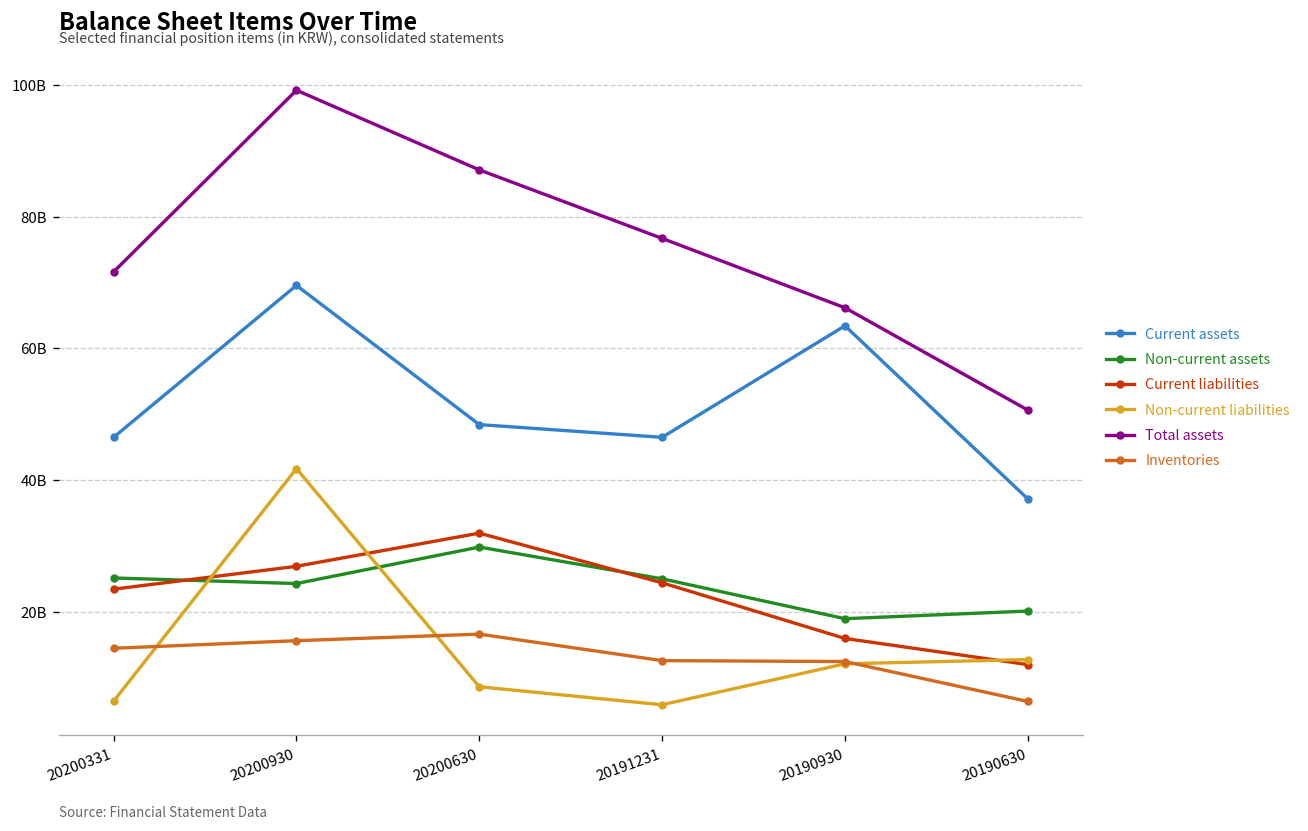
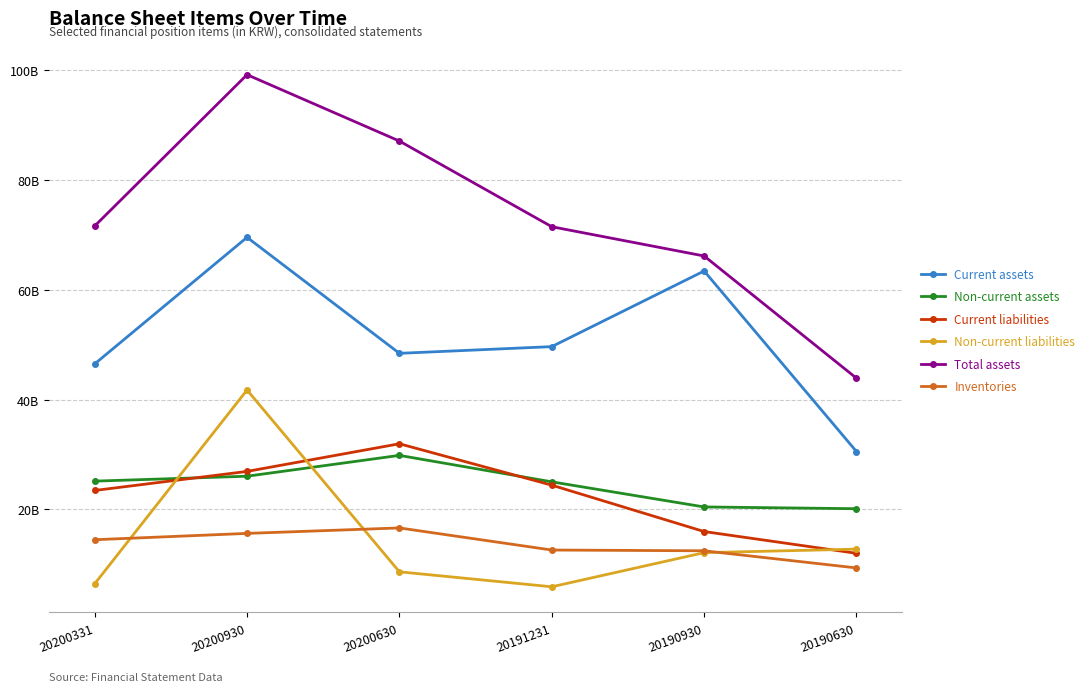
  {
    "Current assets": {
      "20200331": 47000000000,
      "20200930": 70000000000,
      "20200630": 48000000000,
-     "20191231": 47000000000,
+     "20191231": 50000000000,
      "20190930": 63000000000,
-     "20190630": 37000000000
+     "20190630": 31000000000
    },
    "Non-current assets": {
      "20200331": 25000000000,
-     "20200930": 24000000000,
+     "20200930": 26000000000,
      "20200630": 30000000000,
      "20191231": 25000000000,
-     "20190930": 19000000000,
+     "20190930": 20000000000,
      "20190630": 20000000000
    },
    "Current liabilities": {
      "20200331": 23000000000,
      "20200930": 27000000000,
      "20200630": 32000000000,
      "20191231": 24000000000,
      "20190930": 16000000000,
      "20190630": 12000000000
    },
    "Non-current liabilities": {
      "20200331": 6000000000,
      "20200930": 42000000000,
      "20200630": 9000000000,
      "20191231": 6000000000,
      "20190630": 13000000000
    },
    "Total assets": {
      "20200331": 72000000000,
      "20200930": 99000000000,
      "20200630": 87000000000,
-     "20191231": 77000000000,
+     "20191231": 72000000000,
      "20190930": 66000000000,
-     "20190630": 51000000000
+     "20190630": 44000000000
    },
    "Inventories": {
      "20200331": 14000000000,
      "20200930": 16000000000,
      "20200630": 17000000000,
      "20191231": 13000000000,
-     "20190630": 6000000000
+     "20190630": 9000000000
    }
  }
